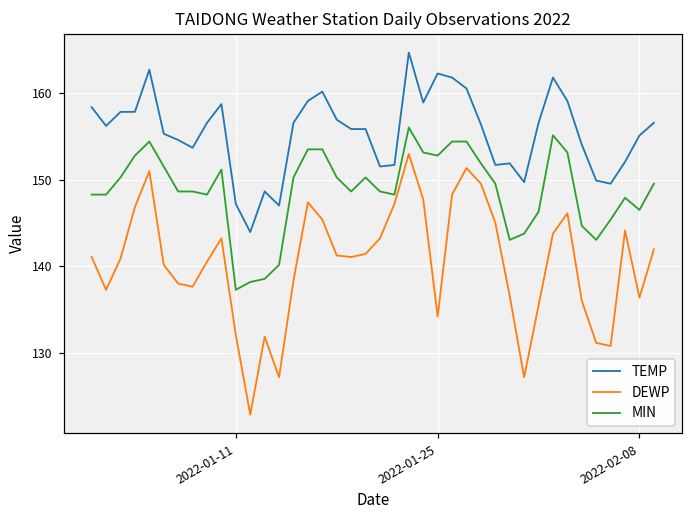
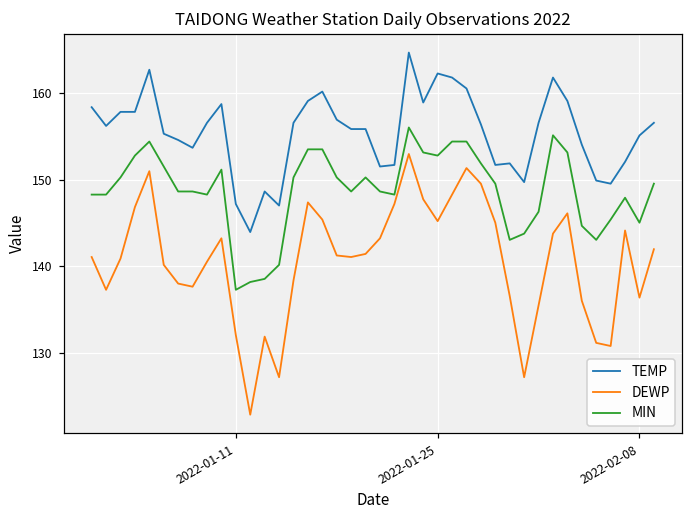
  {
    "TEMP": {
      "2022-01-11": 147,
      "2022-01-25": 162,
      "2022-02-08": 155
    },
    "DEWP": {
      "2022-01-11": 132,
-     "2022-01-25": 134,
+     "2022-01-25": 145,
      "2022-02-08": 136
    },
    "MIN": {
      "2022-01-11": 137,
      "2022-01-25": 153,
-     "2022-02-08": 147
+     "2022-02-08": 145
    }
  }
